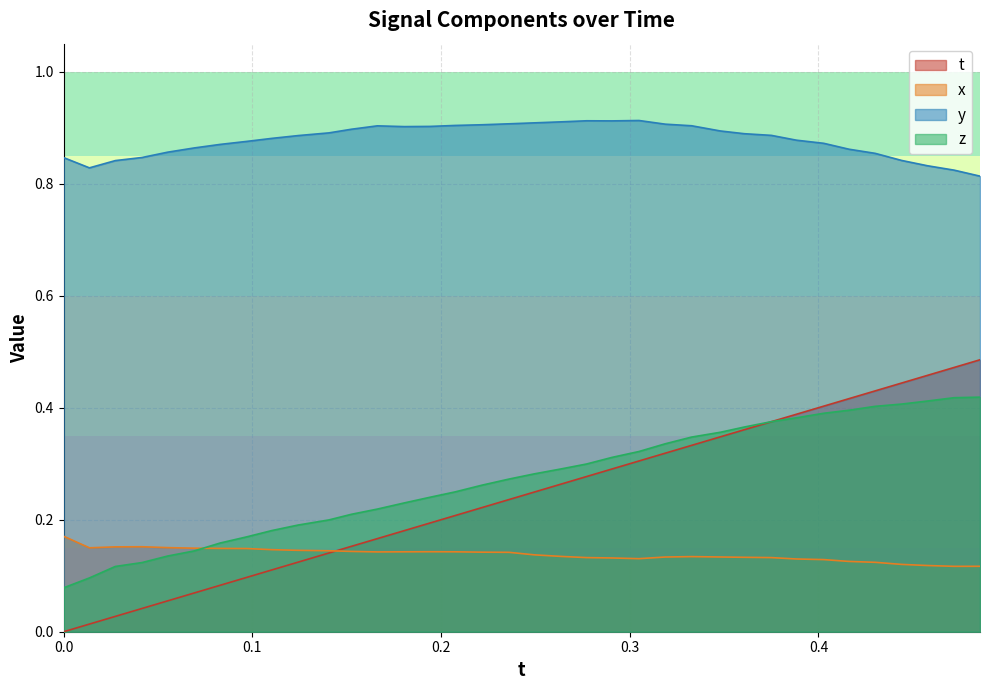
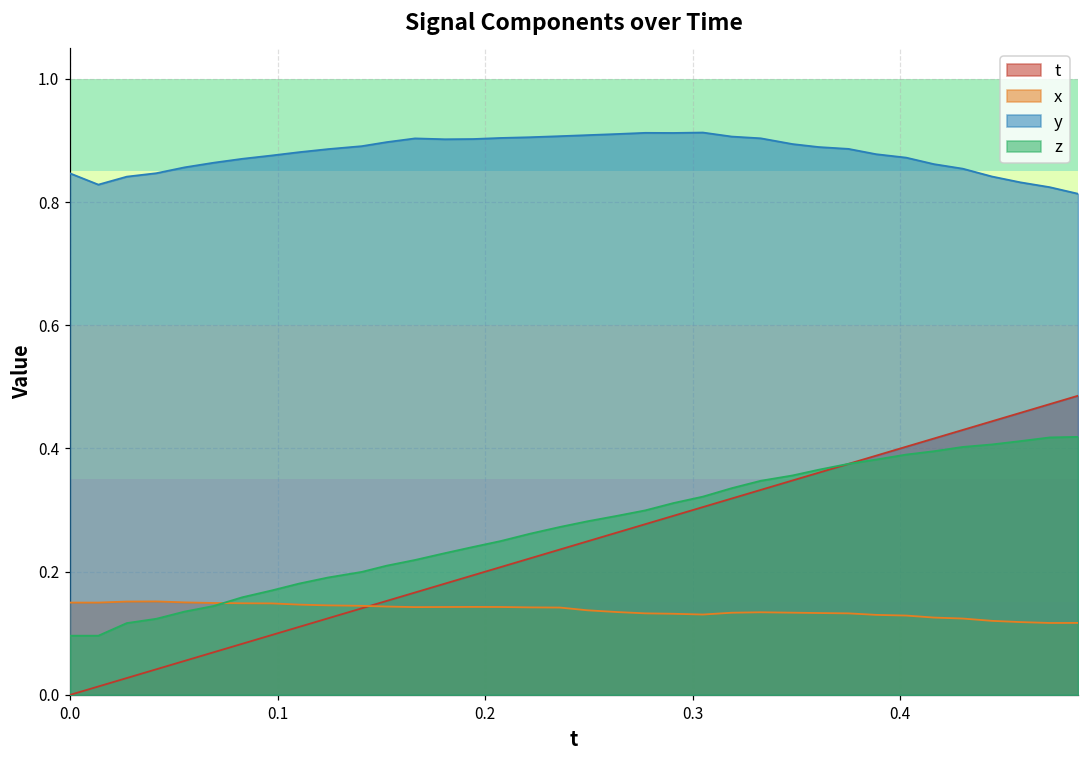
  {
    "t": {
      "0.0": 0.00
    },
    "x": {
-     "0.0": 0.17
+     "0.0": 0.15
    },
    "y": {
      "0.0": 0.85
    },
    "z": {
-     "0.0": 0.08
+     "0.0": 0.10
    }
  }
